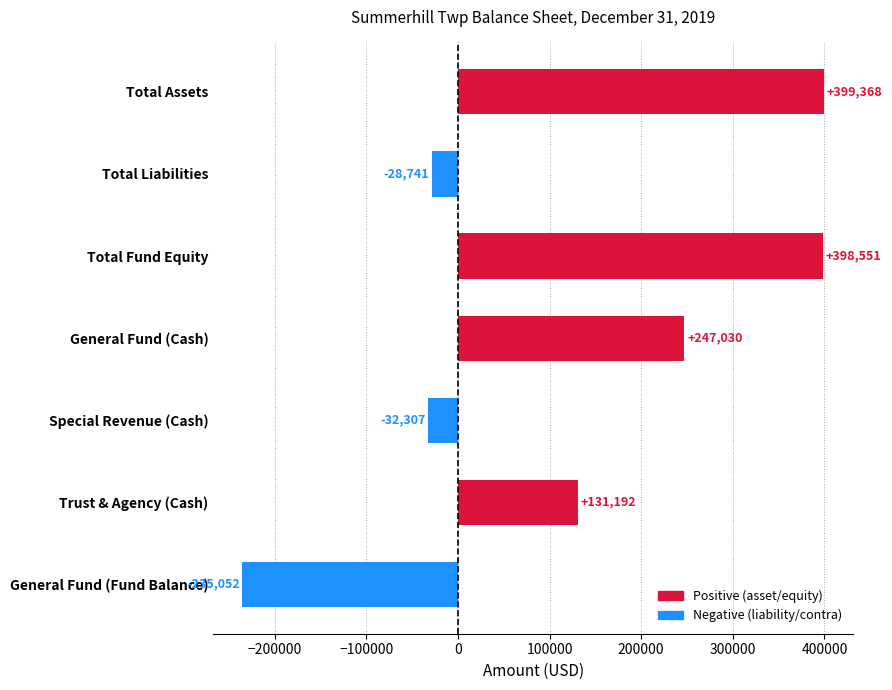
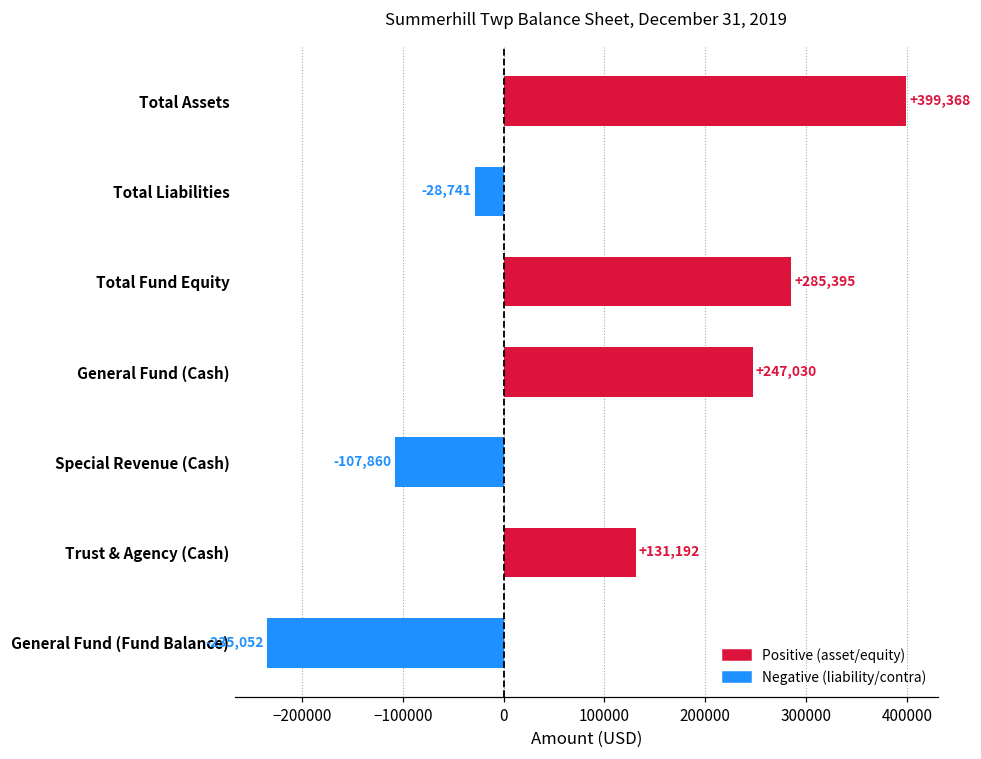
  {
    "Total Assets": "+399,368",
    "Total Liabilities": "-28,741",
-   "Total Fund Equity": "+398,551",
+   "Total Fund Equity": "+285,395",
    "General Fund (Cash)": "+247,030",
-   "Special Revenue (Cash)": "-32,307",
+   "Special Revenue (Cash)": "-107,860",
    "Trust & Agency (Cash)": "+131,192",
    "General Fund (Fund Balance)": "-235,052"
  }
